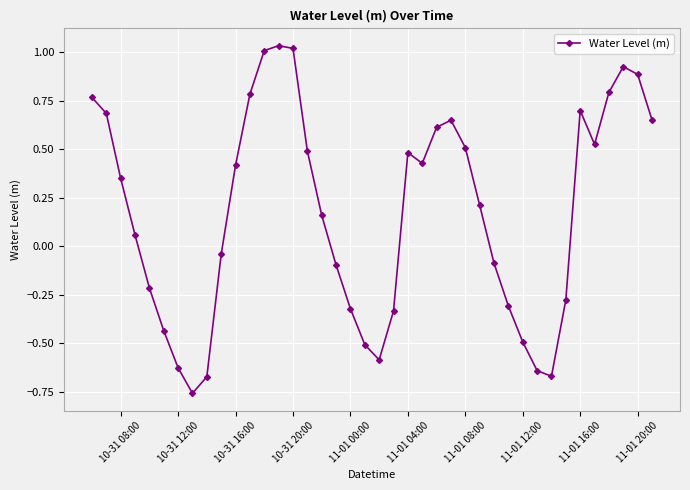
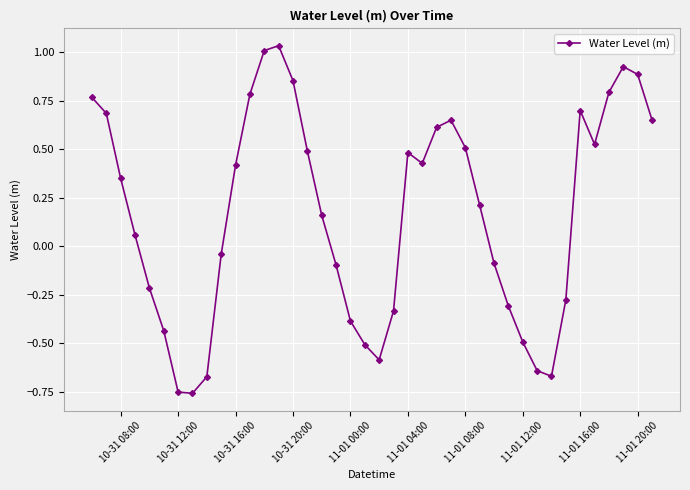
  {
    "10-31 08:00": 0.35,
-   "10-31 12:00": -0.63,
+   "10-31 12:00": -0.75,
    "10-31 16:00": 0.42,
-   "10-31 20:00": 1.02,
-   "11-01 00:00": -0.32,
+   "10-31 20:00": 0.85,
+   "11-01 00:00": -0.39,
    "11-01 04:00": 0.48,
    "11-01 08:00": 0.51,
    "11-01 12:00": -0.49,
    "11-01 16:00": 0.70,
    "11-01 20:00": 0.89
  }
